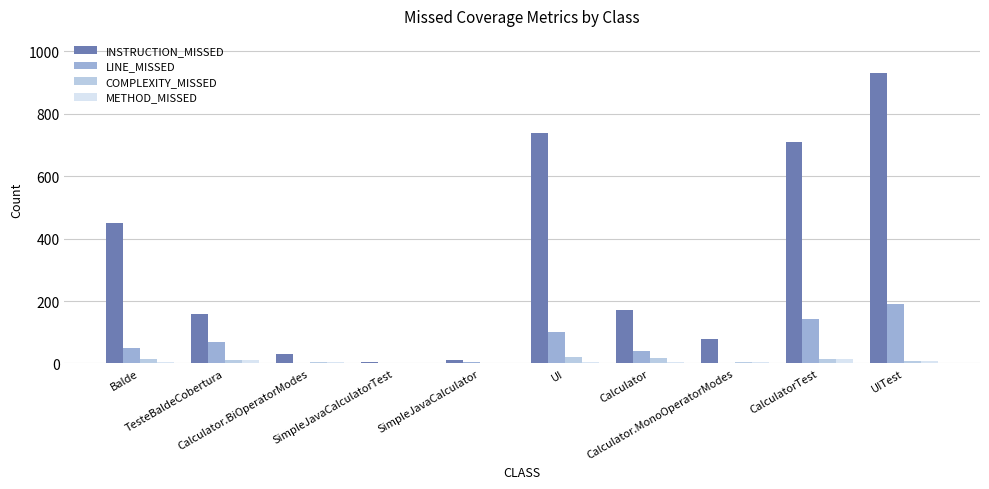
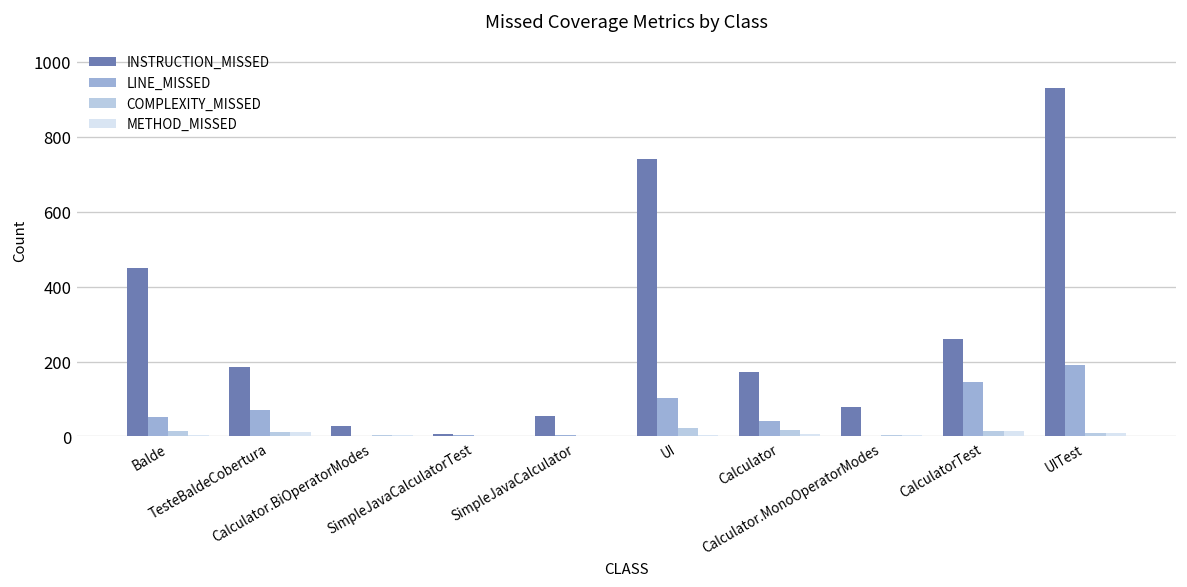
  {
    "INSTRUCTION_MISSED": {
      "Balde": 450,
-     "TesteBaldeCobertura": 160,
+     "TesteBaldeCobertura": 190,
      "Calculator.BiOperatorModes": 30,
-     "SimpleJavaCalculator": 10,
+     "SimpleJavaCalculator": 60,
      "UI": 740,
      "Calculator": 170,
      "Calculator.MonoOperatorModes": 80,
-     "CalculatorTest": 710,
+     "CalculatorTest": 260,
      "UITest": 930
    }
  }
